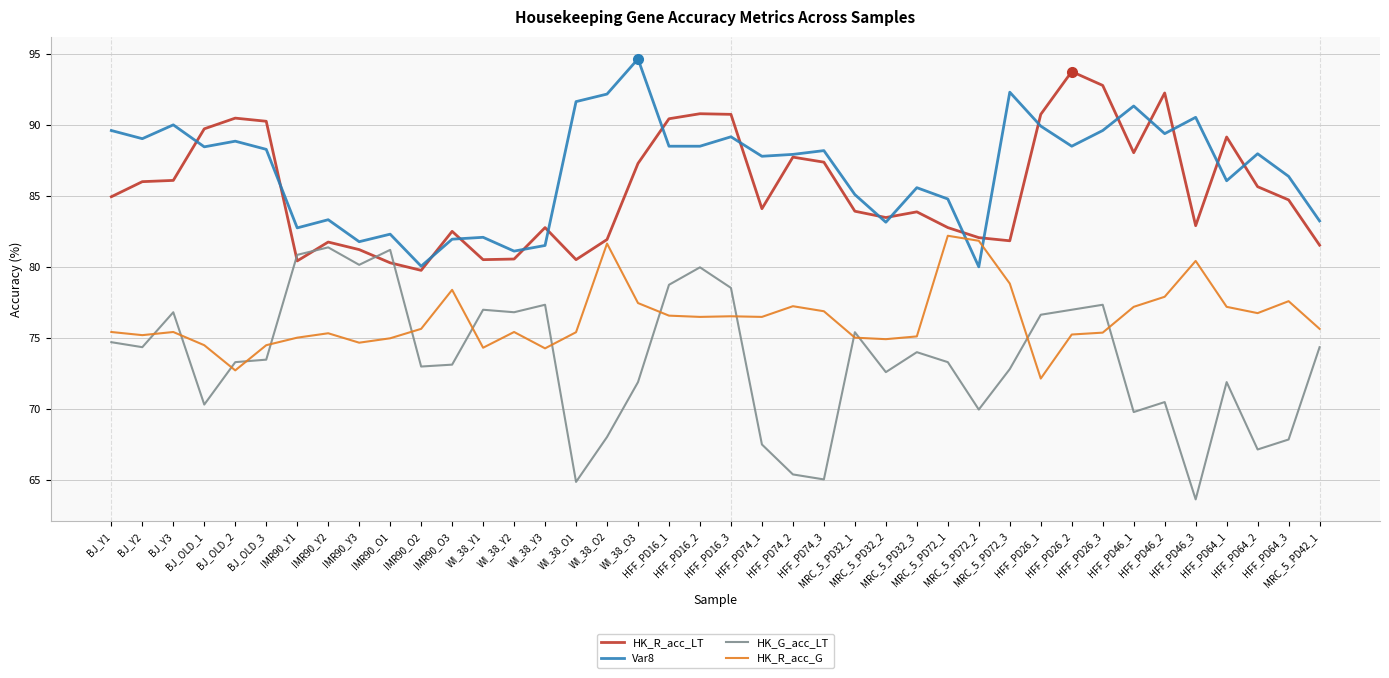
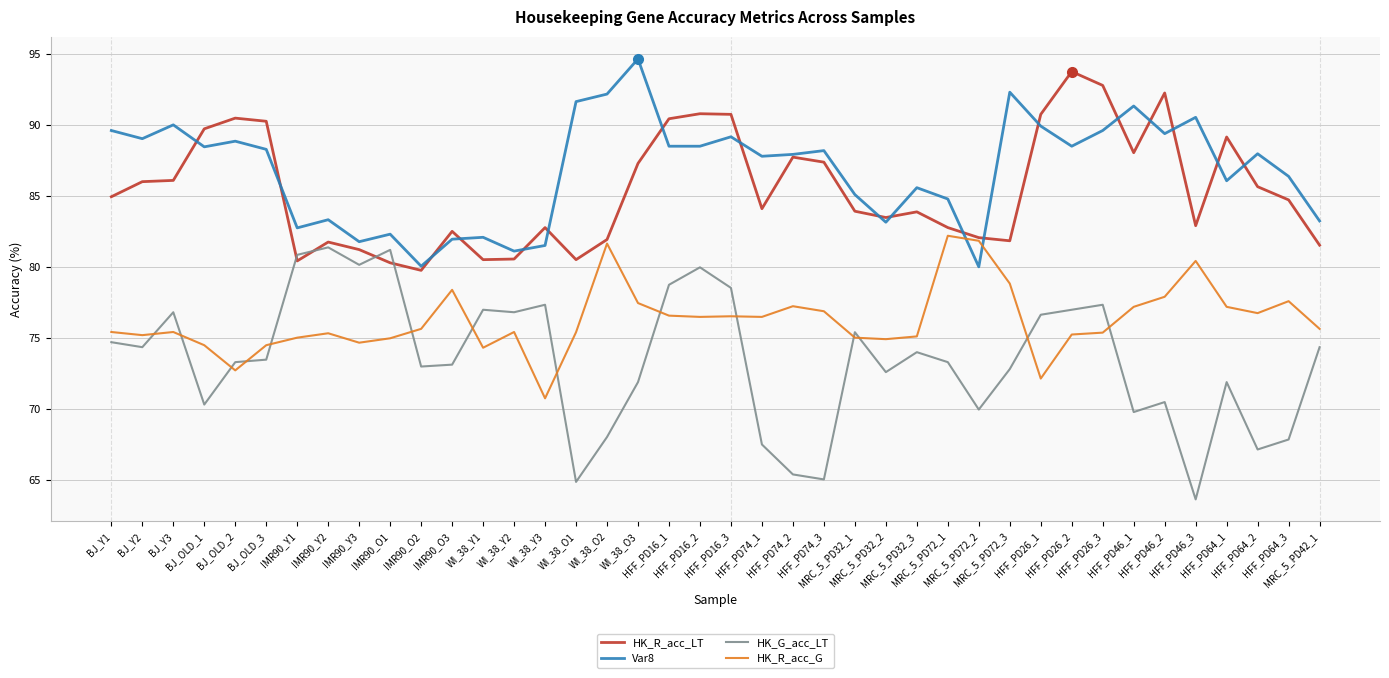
  {
    "HK_G_acc_LT": {
      "BJ_Y1": 74.7,
      "BJ_Y2": 74.3,
      "BJ_Y3": 76.8,
      "BJ_OLD_1": 70.3,
      "BJ_OLD_2": 73.3,
      "BJ_OLD_3": 73.5,
      "IMR90_Y1": 80.8,
      "IMR90_Y2": 81.4,
      "IMR90_Y3": 80.1,
      "IMR90_O1": 81.2,
      "IMR90_O2": 73.0,
      "IMR90_O3": 73.1,
      "WI_38_Y1": 77.0,
      "WI_38_Y2": 76.8,
      "WI_38_Y3": 77.3,
      "WI_38_O1": 64.9,
      "WI_38_O2": 68.0,
      "WI_38_O3": 71.9,
      "HFF_PD16_1": 78.7,
      "HFF_PD16_2": 80.0,
      "HFF_PD16_3": 78.5,
      "HFF_PD74_1": 67.5,
      "HFF_PD74_2": 65.4,
      "HFF_PD74_3": 65.0,
      "MRC_5_PD32_1": 75.4,
      "MRC_5_PD32_2": 72.6,
      "MRC_5_PD32_3": 74.0,
      "MRC_5_PD72_1": 73.3,
      "MRC_5_PD72_2": 69.9,
      "MRC_5_PD72_3": 72.8,
      "HFF_PD26_1": 76.6,
      "HFF_PD26_2": 77.0,
      "HFF_PD26_3": 77.3,
      "HFF_PD46_1": 69.8,
      "HFF_PD46_2": 70.5,
      "HFF_PD46_3": 63.6,
      "HFF_PD64_1": 71.9,
      "HFF_PD64_2": 67.1,
      "HFF_PD64_3": 67.8,
      "MRC_5_PD42_1": 74.3
    },
    "HK_R_acc_G": {
      "BJ_Y1": 75.4,
      "BJ_Y2": 75.2,
      "BJ_Y3": 75.4,
      "BJ_OLD_1": 74.5,
      "BJ_OLD_2": 72.7,
      "BJ_OLD_3": 74.5,
      "IMR90_Y1": 75.0,
      "IMR90_Y2": 75.3,
      "IMR90_Y3": 74.7,
      "IMR90_O1": 75.0,
      "IMR90_O2": 75.6,
      "IMR90_O3": 78.4,
      "WI_38_Y1": 74.3,
      "WI_38_Y2": 75.4,
-     "WI_38_Y3": 74.3,
+     "WI_38_Y3": 70.7,
      "WI_38_O1": 75.4,
      "WI_38_O2": 81.6,
      "WI_38_O3": 77.4,
      "HFF_PD16_1": 76.6,
      "HFF_PD16_2": 76.5,
      "HFF_PD16_3": 76.5,
      "HFF_PD74_1": 76.5,
      "HFF_PD74_2": 77.2,
      "HFF_PD74_3": 76.9,
      "MRC_5_PD32_1": 75.0,
      "MRC_5_PD32_2": 74.9,
      "MRC_5_PD32_3": 75.1,
      "MRC_5_PD72_1": 82.2,
      "MRC_5_PD72_2": 81.8,
      "MRC_5_PD72_3": 78.8,
      "HFF_PD26_1": 72.1,
      "HFF_PD26_2": 75.2,
      "HFF_PD26_3": 75.4,
      "HFF_PD46_1": 77.2,
      "HFF_PD46_2": 77.9,
      "HFF_PD46_3": 80.4,
      "HFF_PD64_1": 77.2,
      "HFF_PD64_2": 76.7,
      "HFF_PD64_3": 77.6,
      "MRC_5_PD42_1": 75.6
    }
  }
